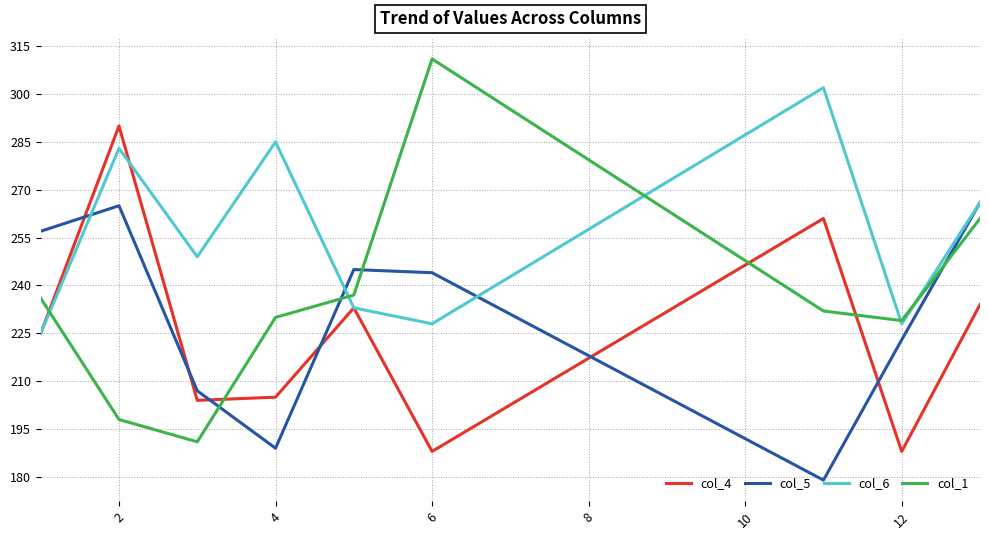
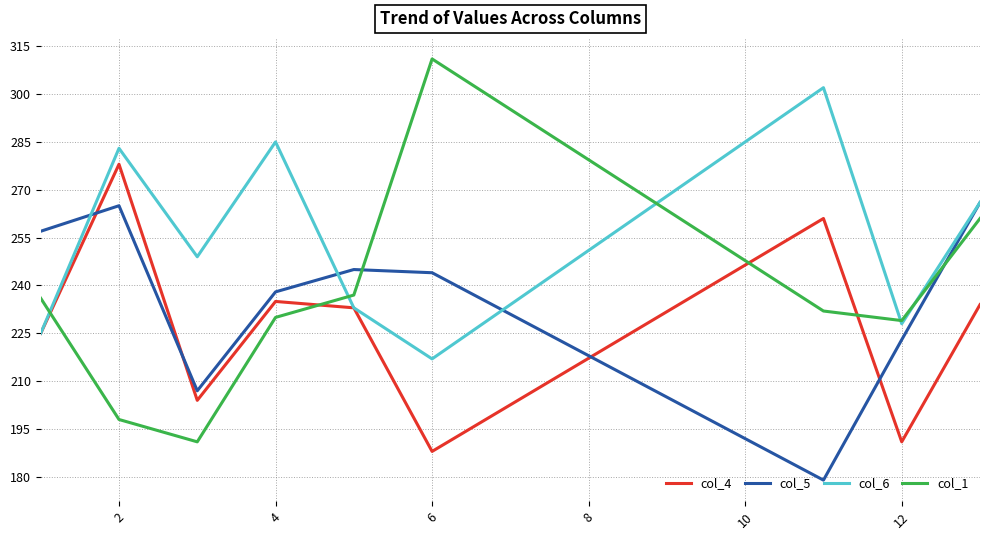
  {
    "col_4": {
-     "2": 290,
-     "4": 205,
+     "2": 278,
+     "4": 235,
      "6": 188,
-     "12": 188
+     "12": 191
    },
    "col_5": {
      "2": 265,
-     "4": 189,
+     "4": 238,
      "6": 244,
      "12": 223
    },
    "col_6": {
      "2": 283,
      "4": 285,
-     "6": 228,
+     "6": 217,
      "12": 228
    },
    "col_1": {
      "2": 198,
      "4": 230,
      "6": 311,
      "12": 229
    }
  }
